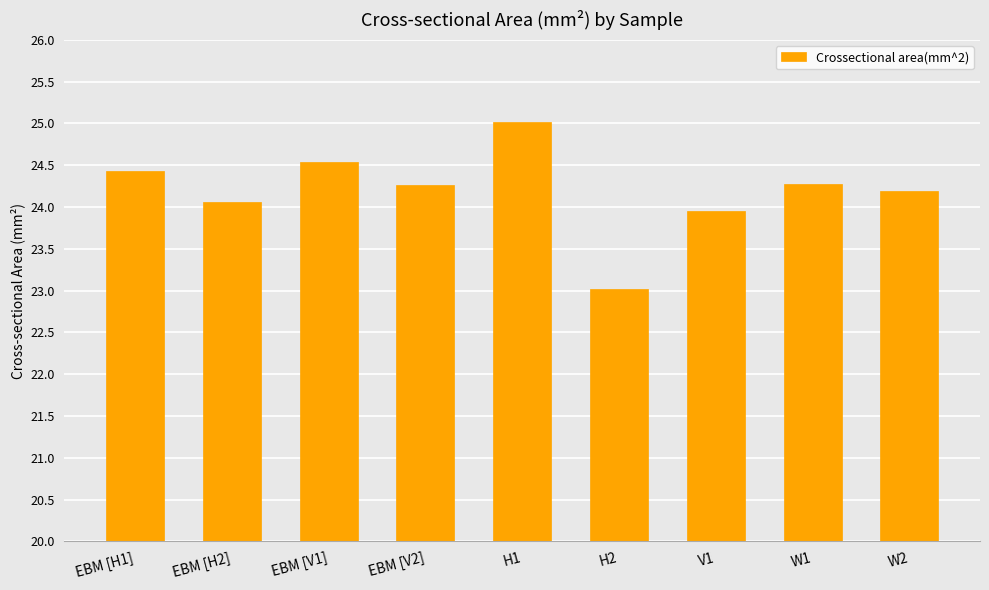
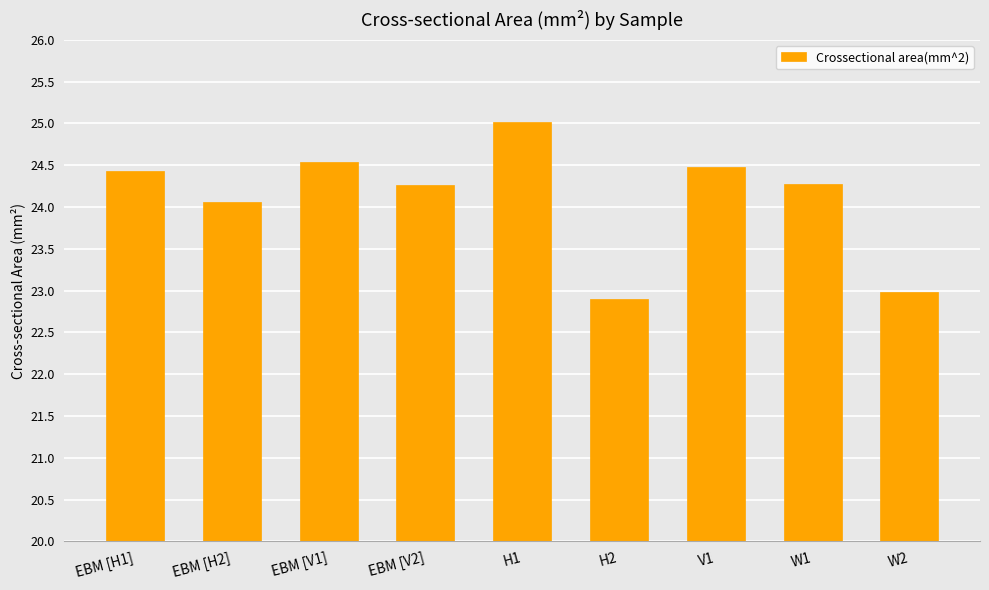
  {
    "EBM [H1]": 24.4,
    "EBM [H2]": 24.1,
    "EBM [V1]": 24.5,
    "EBM [V2]": 24.3,
    "H1": 25.0,
-   "H2": 23.0,
-   "V1": 24.0,
+   "H2": 22.9,
+   "V1": 24.5,
    "W1": 24.3,
-   "W2": 24.2
+   "W2": 23.0
  }
